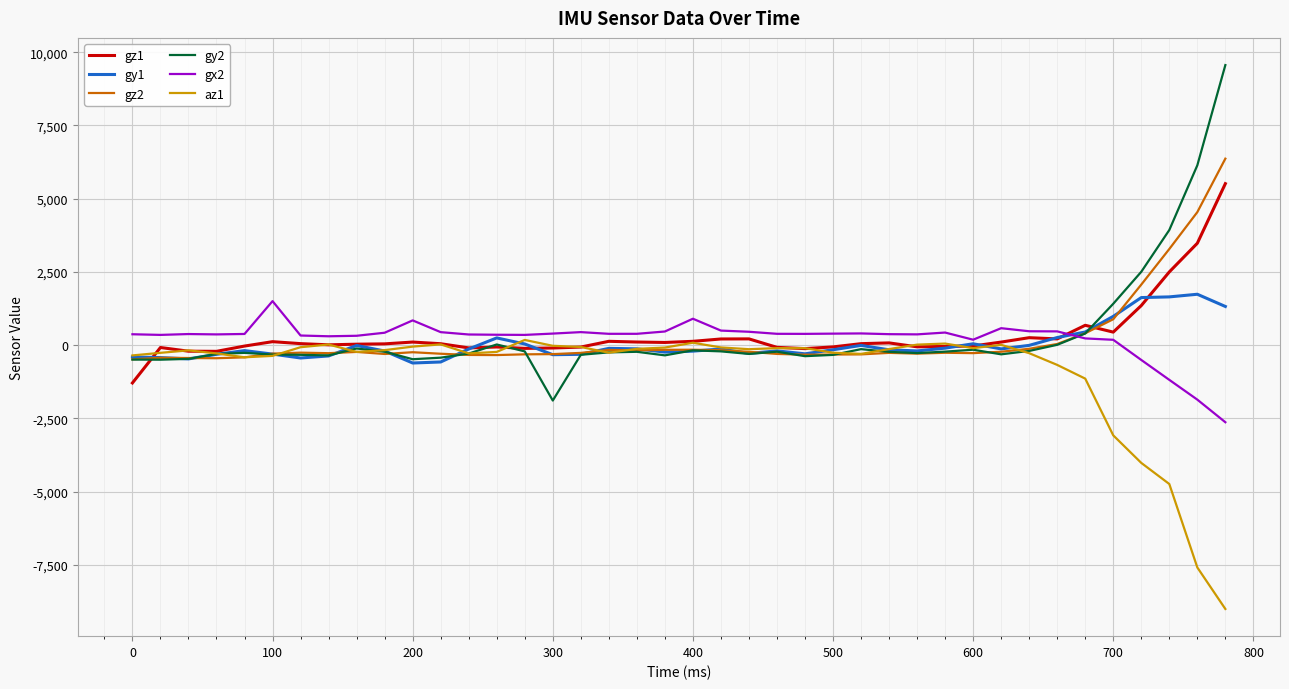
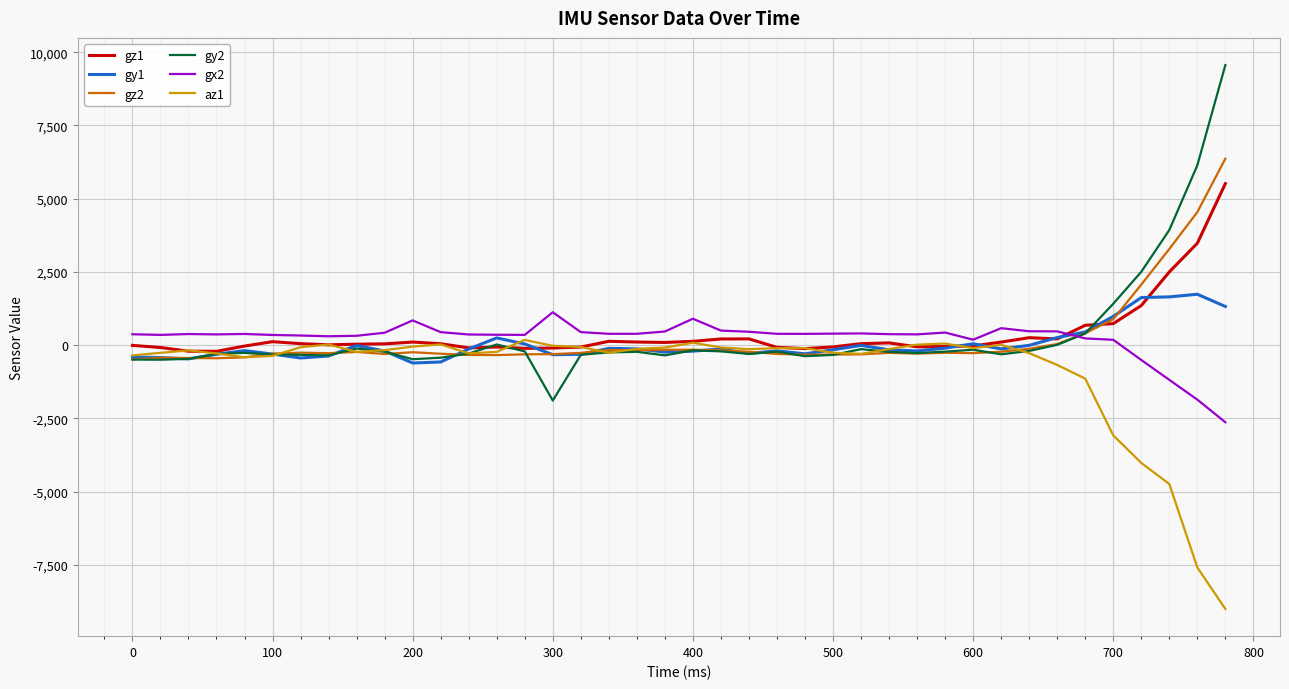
  {
    "gz1": {
-     "0": "-1,300",
+     "0": "0",
      "100": "100",
      "200": "100",
      "500": "-100",
-     "700": "400"
+     "700": "700"
    },
    "gy1": {
      "200": "-600",
      "500": "-200",
      "700": "1,000"
    },
    "gy2": {
      "200": "-500",
      "300": "-1,900",
      "700": "1,400"
    },
    "gx2": {
      "0": "400",
-     "100": "1,500",
+     "100": "400",
      "200": "800",
-     "300": "400",
+     "300": "1,100",
      "400": "900",
      "500": "400",
      "600": "200",
      "700": "200"
    }
  }
